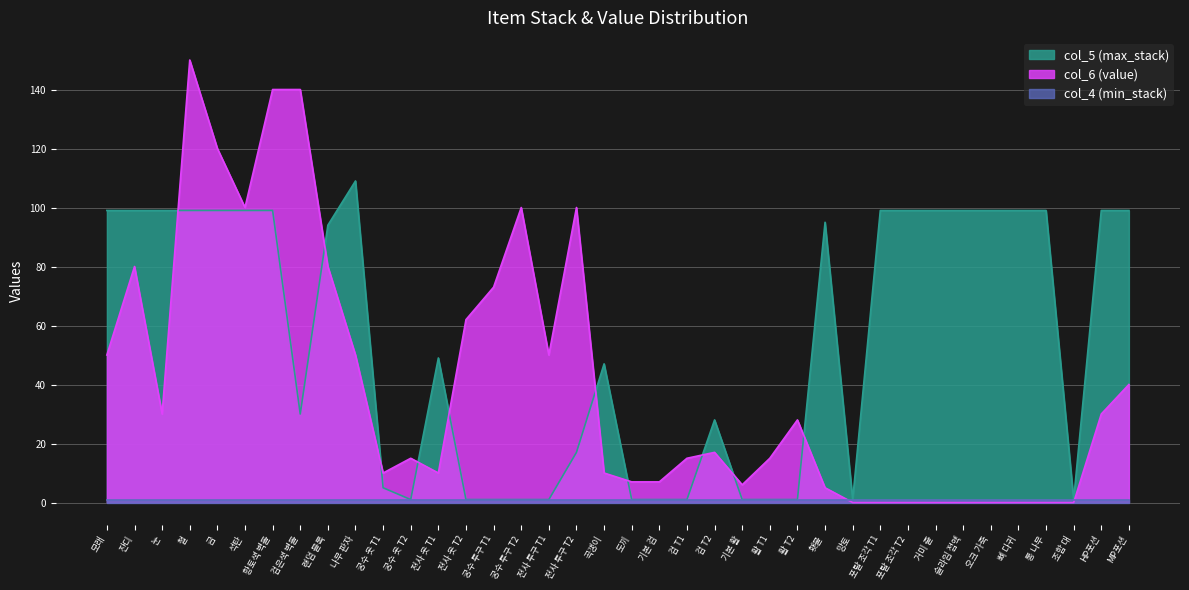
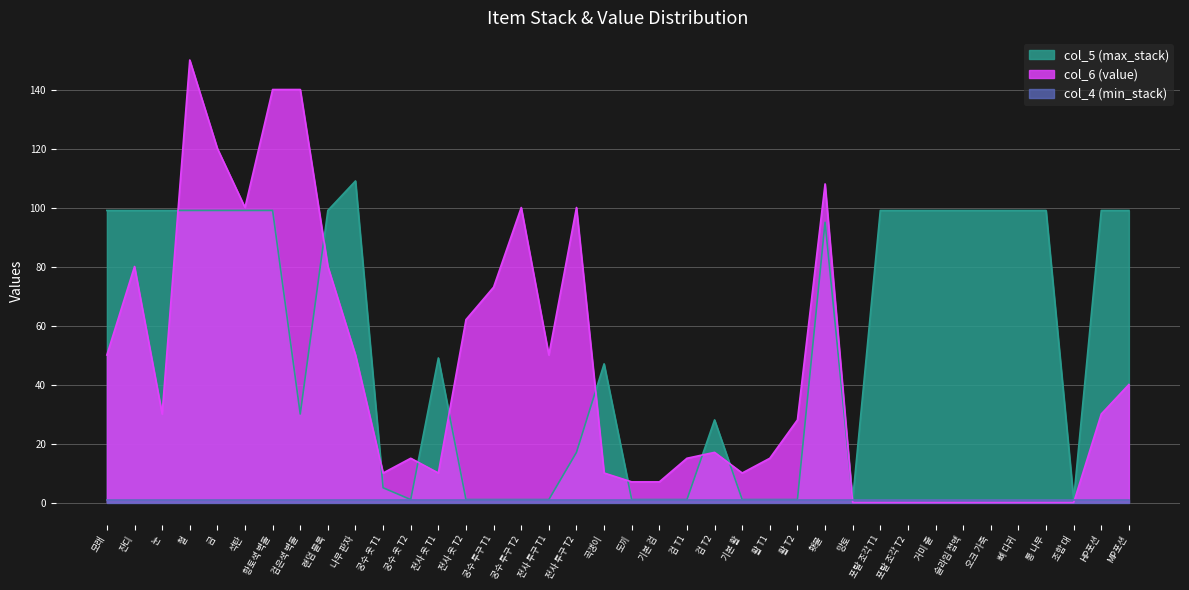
  {
    "col_5 (max_stack)": {
      "모래": 99,
      "잔디": 99,
      "눈": 99,
      "철": 99,
      "금": 99,
      "석탄": 99,
      "황토색 벽돌": 99,
      "검은색 벽돌": 30,
-     "랜덤 블록": 94,
+     "랜덤 블록": 99,
      "나무 판자": 109,
      "궁수 옷 T1": 5,
      "전사 옷 T1": 49,
      "전사 투구 T2": 17,
      "곡갱이": 47,
      "검 T2": 28,
      "횃불": 95,
      "포탈 조각 T1": 99,
      "포탈 조각 T2": 99,
      "거미 줄": 99,
      "슬라임 점액": 99,
      "오크 가죽": 99,
      "뼈 다귀": 99,
      "통 나무": 99,
      "HP포션": 99,
      "MP포션": 99
    },
    "col_6 (value)": {
      "모래": 50,
      "잔디": 80,
      "눈": 30,
      "철": 150,
      "금": 120,
      "석탄": 100,
      "황토색 벽돌": 140,
      "검은색 벽돌": 140,
      "랜덤 블록": 80,
      "나무 판자": 50,
      "궁수 옷 T1": 10,
      "궁수 옷 T2": 15,
      "전사 옷 T1": 10,
      "전사 옷 T2": 62,
      "궁수 투구 T1": 73,
      "궁수 투구 T2": 100,
      "전사 투구 T1": 50,
      "전사 투구 T2": 100,
      "곡갱이": 10,
      "도끼": 7,
      "기본 검": 7,
      "검 T1": 15,
      "검 T2": 17,
-     "기본 활": 6,
+     "기본 활": 10,
      "활 T1": 15,
      "활 T2": 28,
-     "횃불": 5,
+     "횃불": 108,
      "망토": 0,
      "포탈 조각 T1": 0,
      "포탈 조각 T2": 0,
      "거미 줄": 0,
      "슬라임 점액": 0,
      "오크 가죽": 0,
      "뼈 다귀": 0,
      "통 나무": 0,
      "조합 대": 0,
      "HP포션": 30,
      "MP포션": 40
    },
    "col_4 (min_stack)": {
      "모래": 1,
      "잔디": 1,
      "눈": 1,
      "철": 1,
      "금": 1,
      "석탄": 1,
      "황토색 벽돌": 1,
      "검은색 벽돌": 1,
      "랜덤 블록": 1,
      "나무 판자": 1,
      "궁수 옷 T1": 1,
      "전사 옷 T1": 1,
      "전사 투구 T2": 1,
      "곡갱이": 1,
      "검 T2": 1,
      "횃불": 1,
      "포탈 조각 T1": 1,
      "포탈 조각 T2": 1,
      "거미 줄": 1,
      "슬라임 점액": 1,
      "오크 가죽": 1,
      "뼈 다귀": 1,
      "통 나무": 1,
      "HP포션": 1,
      "MP포션": 1
    }
  }
